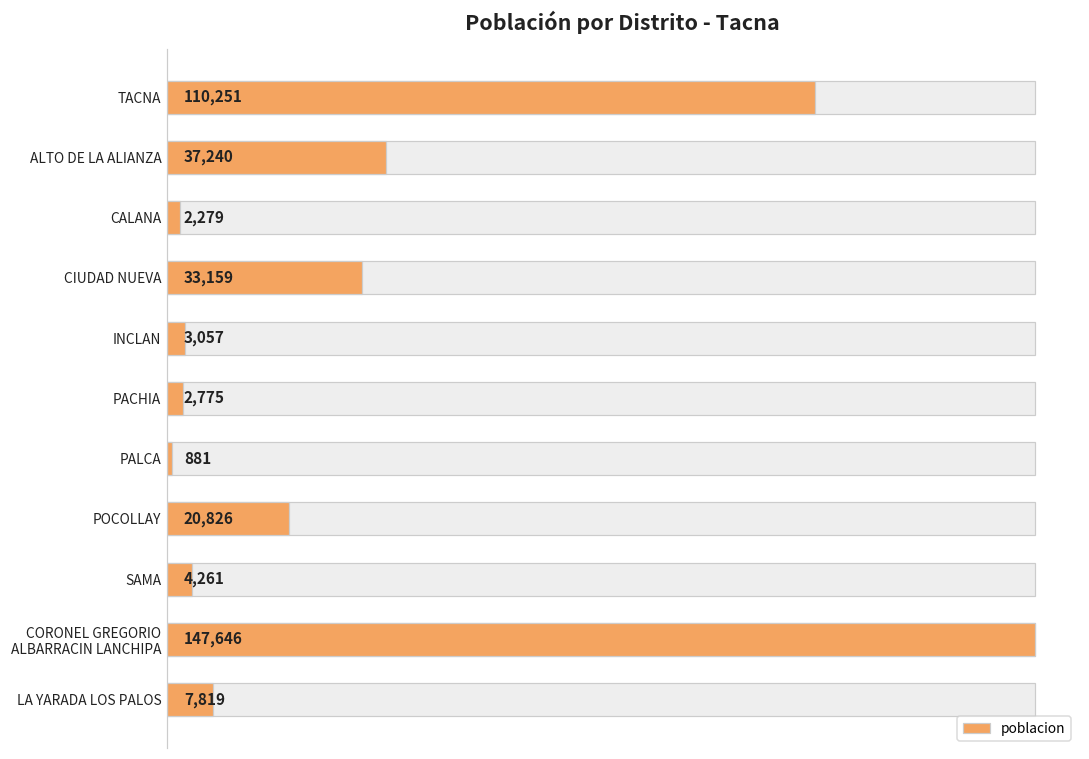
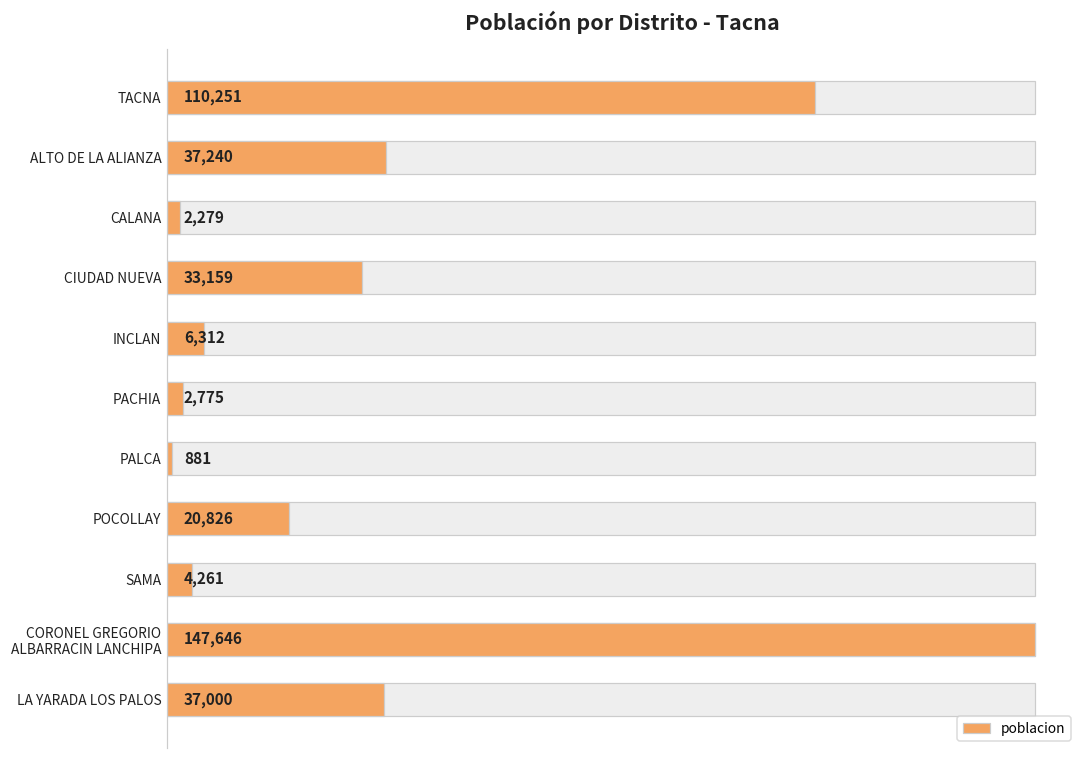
  {
    "poblacion": {
-     "INCLAN": "3,057",
+     "INCLAN": "6,312",
      "CORONEL GREGORIO ALBARRACIN LANCHIPA": "147,646",
-     "LA YARADA LOS PALOS": "7,819"
+     "LA YARADA LOS PALOS": "37,000"
    }
  }
